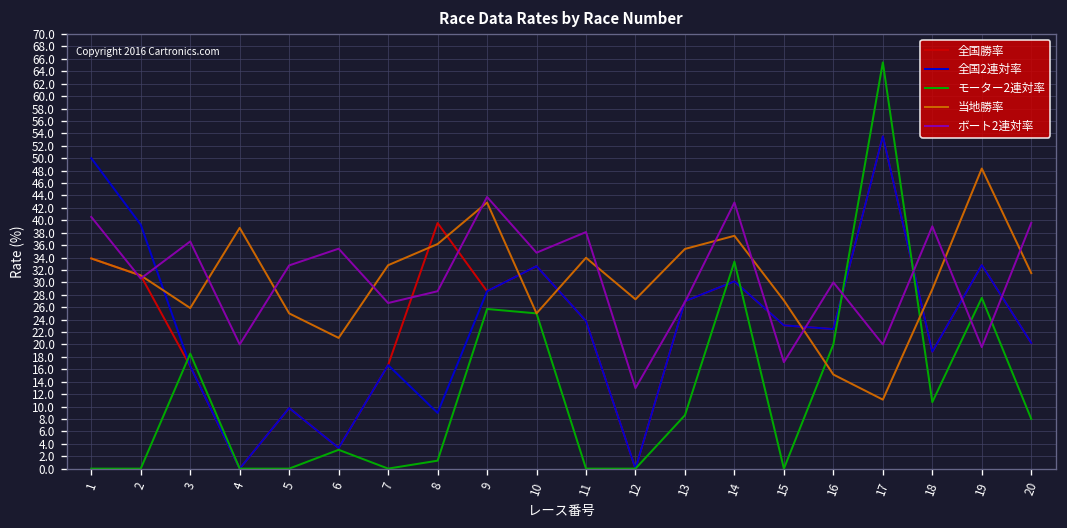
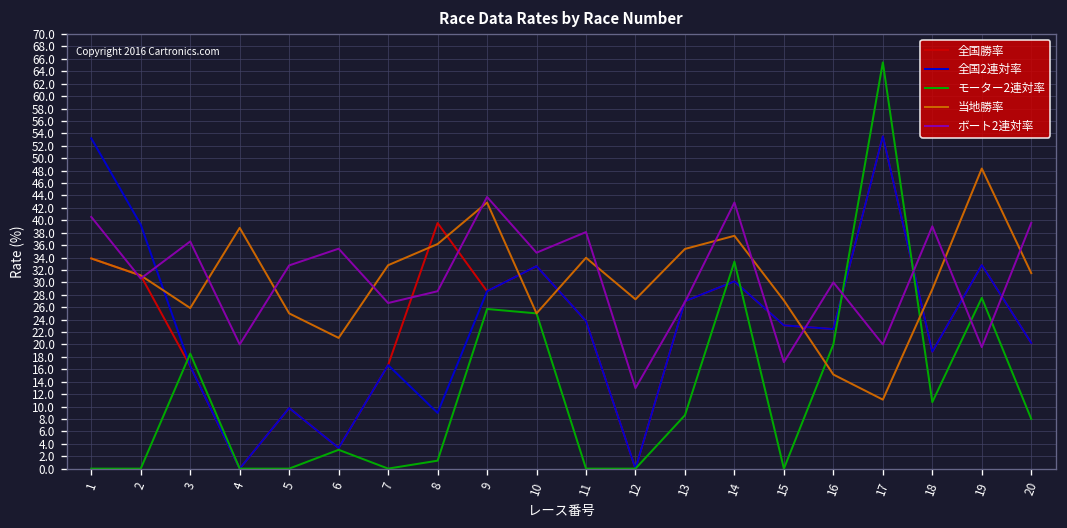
  {
    "全国勝率": {
      "8": 40
    },
    "全国2連対率": {
-     "1": 50,
+     "1": 53,
      "2": 39,
      "8": 9
    },
    "モーター2連対率": {
      "1": 0,
      "2": 0,
      "3": 19,
      "5": 0,
      "7": 0,
      "8": 1,
      "9": 26,
      "11": 0,
      "13": 9,
      "14": 33,
      "15": 0,
      "16": 20,
      "17": 65,
      "18": 11,
      "19": 28,
      "20": 8
    },
    "当地勝率": {
      "3": 26,
      "4": 39,
      "5": 25,
      "6": 21,
      "7": 33,
      "8": 36,
      "9": 43,
      "11": 34,
      "12": 27,
      "13": 35,
      "14": 38,
      "15": 27,
      "16": 15,
      "17": 11,
      "18": 29,
      "19": 48,
      "20": 31
    },
    "ボート2連対率": {
      "1": 41,
      "2": 31,
      "3": 37,
      "4": 20,
      "5": 33,
      "6": 35,
      "7": 27,
      "8": 29,
      "9": 44,
      "10": 35,
      "11": 38,
      "12": 13,
      "14": 43,
      "15": 17,
      "16": 30,
      "17": 20,
      "18": 39,
      "19": 20,
      "20": 40
    }
  }
